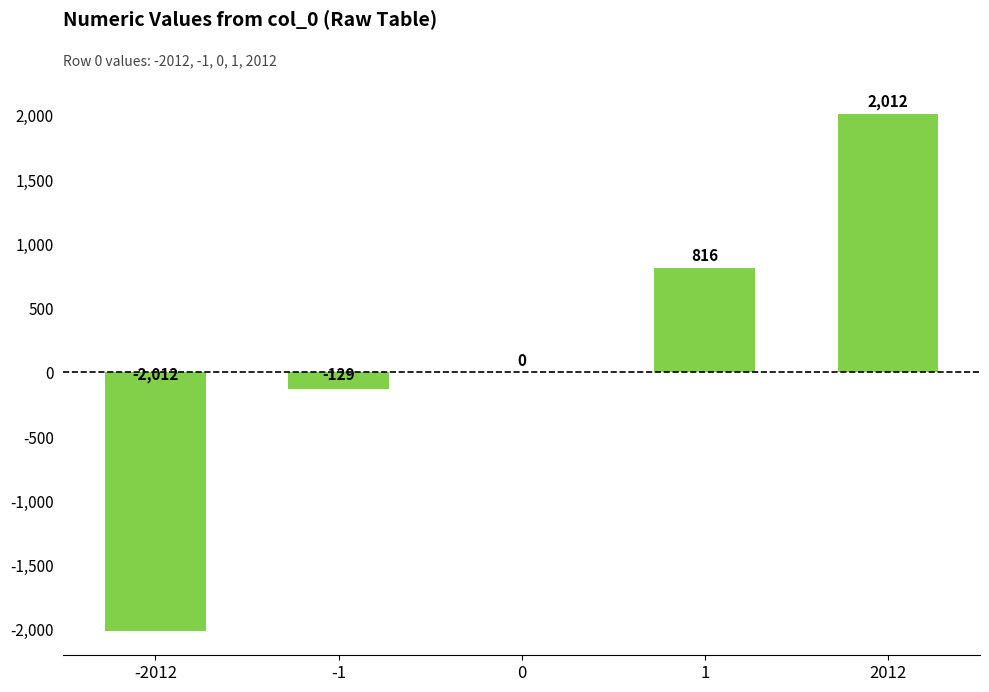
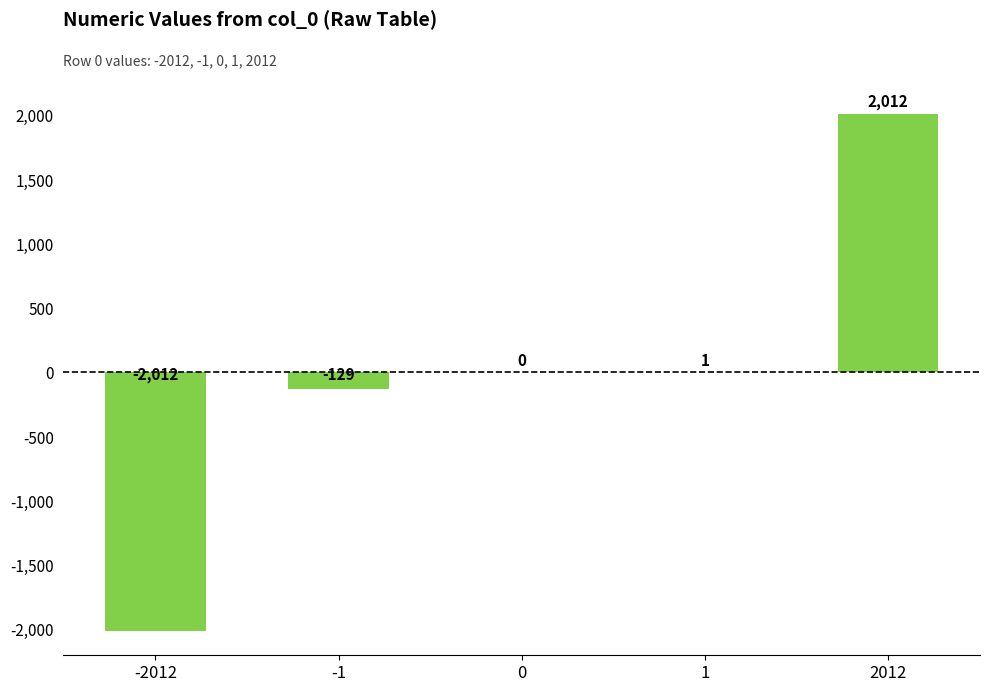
  {
    "-2012": "-2,012",
    "-1": "-129",
    "0": "0",
-   "1": "816",
+   "1": "1",
    "2012": "2,012"
  }
